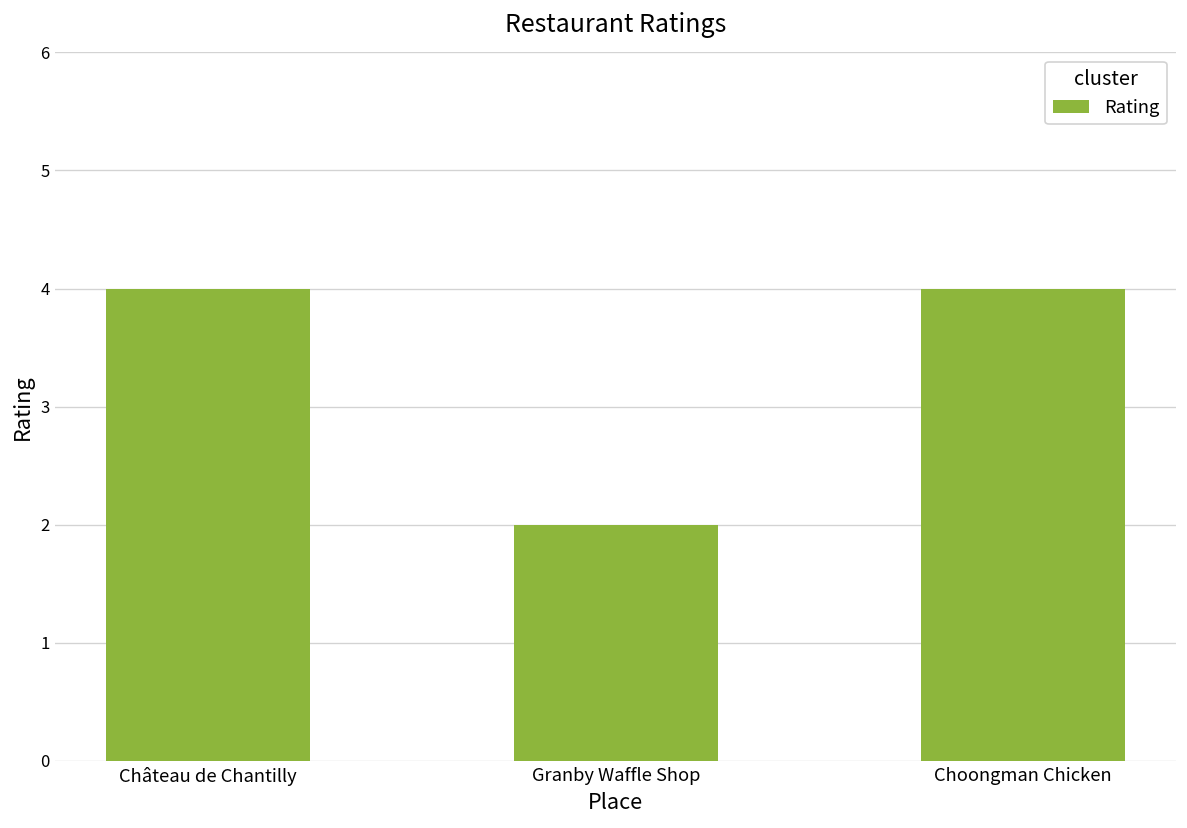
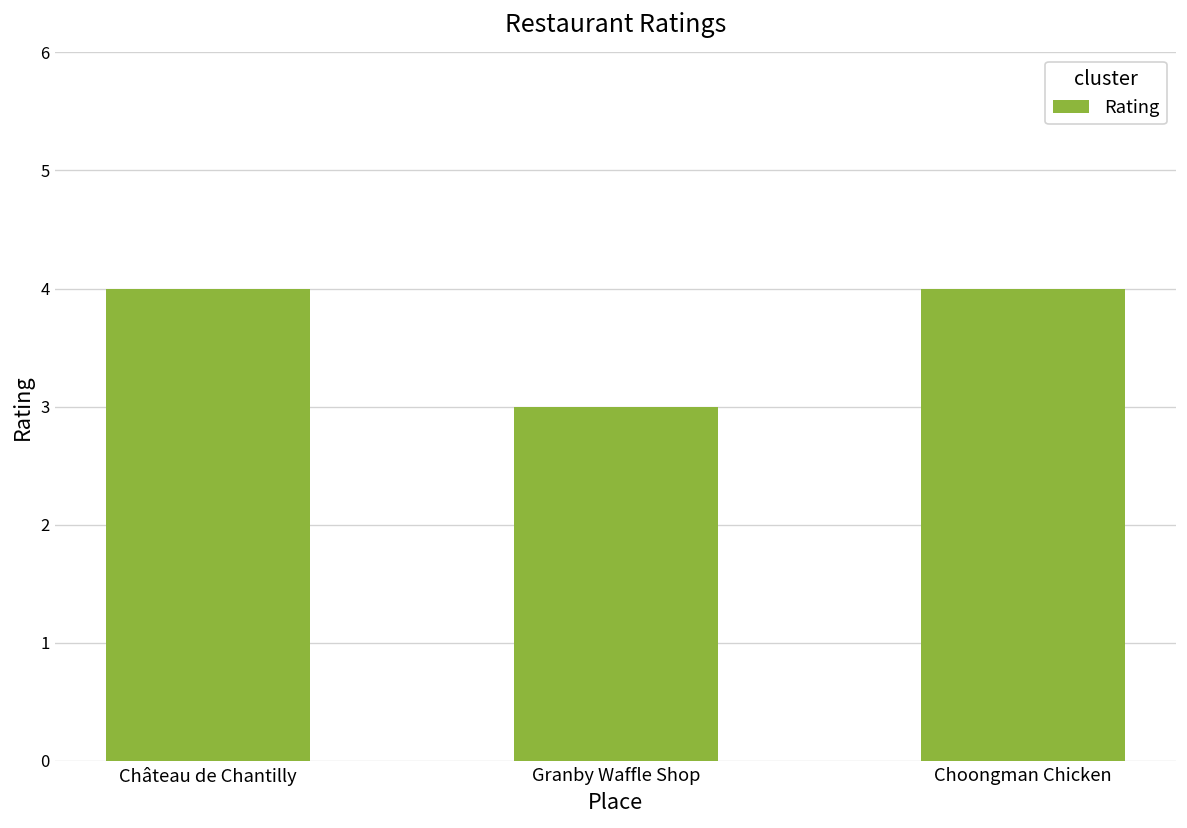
  {
    "Château de Chantilly": 4,
-   "Granby Waffle Shop": 2,
+   "Granby Waffle Shop": 3,
    "Choongman Chicken": 4
  }
